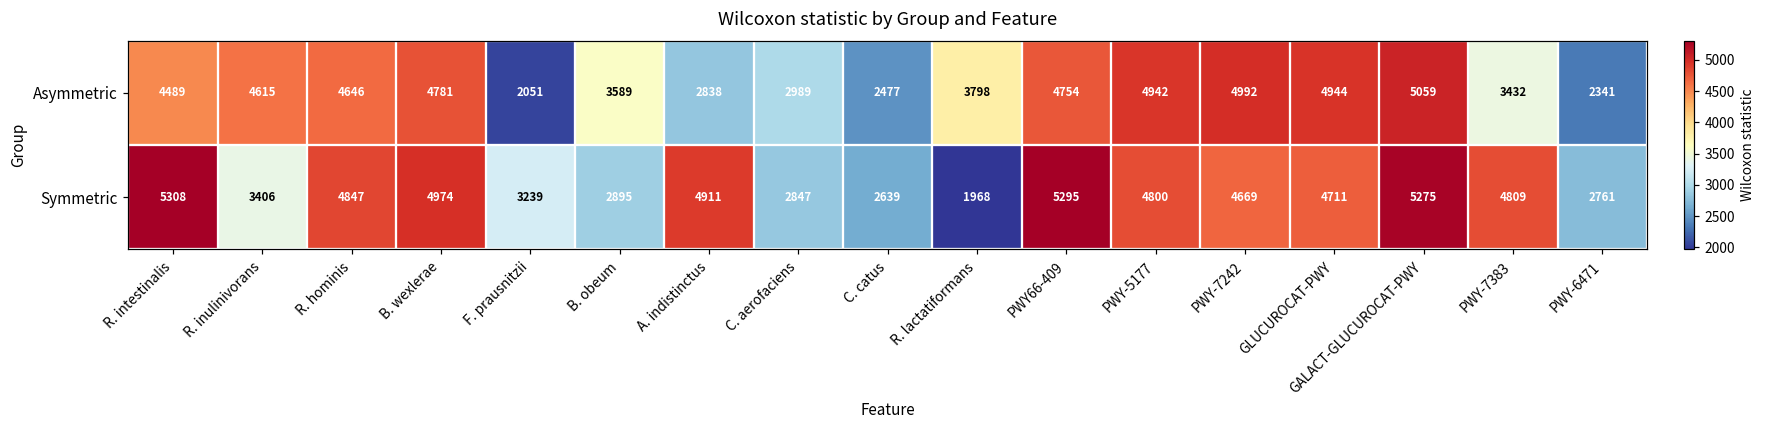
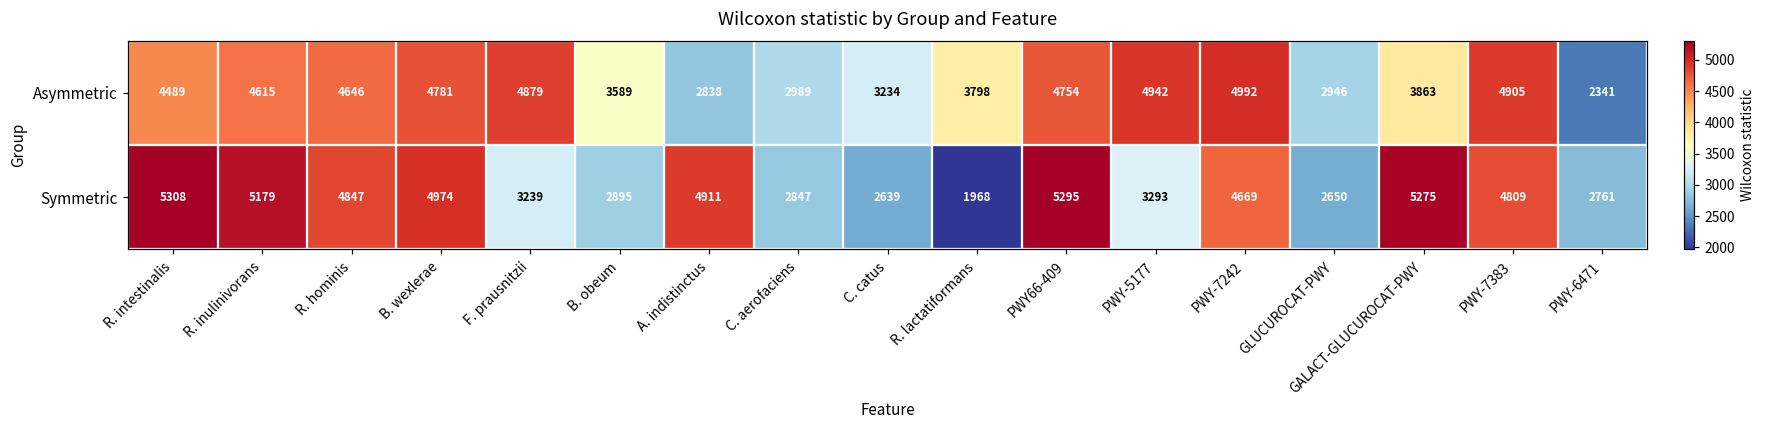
  {
    "Asymmetric": {
      "R. intestinalis": 4489,
      "R. inulinivorans": 4615,
      "R. hominis": 4646,
      "B. wexlerae": 4781,
-     "F. prausnitzii": 2051,
+     "F. prausnitzii": 4879,
      "B. obeum": 3589,
      "A. indistinctus": 2838,
      "C. aerofaciens": 2989,
-     "C. catus": 2477,
+     "C. catus": 3234,
      "R. lactatiformans": 3798,
      "PWY66-409": 4754,
      "PWY-5177": 4942,
      "PWY-7242": 4992,
-     "GLUCUROCAT-PWY": 4944,
-     "GALACT-GLUCUROCAT-PWY": 5059,
-     "PWY-7383": 3432,
+     "GLUCUROCAT-PWY": 2946,
+     "GALACT-GLUCUROCAT-PWY": 3863,
+     "PWY-7383": 4905,
      "PWY-6471": 2341
    },
    "Symmetric": {
      "R. intestinalis": 5308,
-     "R. inulinivorans": 3406,
+     "R. inulinivorans": 5179,
      "R. hominis": 4847,
      "B. wexlerae": 4974,
      "F. prausnitzii": 3239,
      "B. obeum": 2895,
      "A. indistinctus": 4911,
      "C. aerofaciens": 2847,
      "C. catus": 2639,
      "R. lactatiformans": 1968,
      "PWY66-409": 5295,
-     "PWY-5177": 4800,
+     "PWY-5177": 3293,
      "PWY-7242": 4669,
-     "GLUCUROCAT-PWY": 4711,
+     "GLUCUROCAT-PWY": 2650,
      "GALACT-GLUCUROCAT-PWY": 5275,
      "PWY-7383": 4809,
      "PWY-6471": 2761
    }
  }
